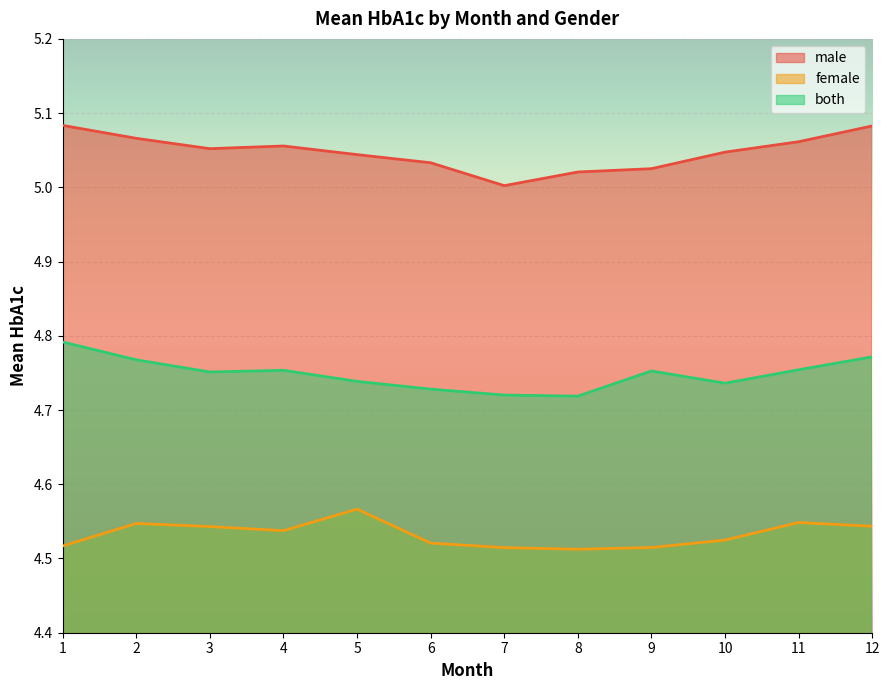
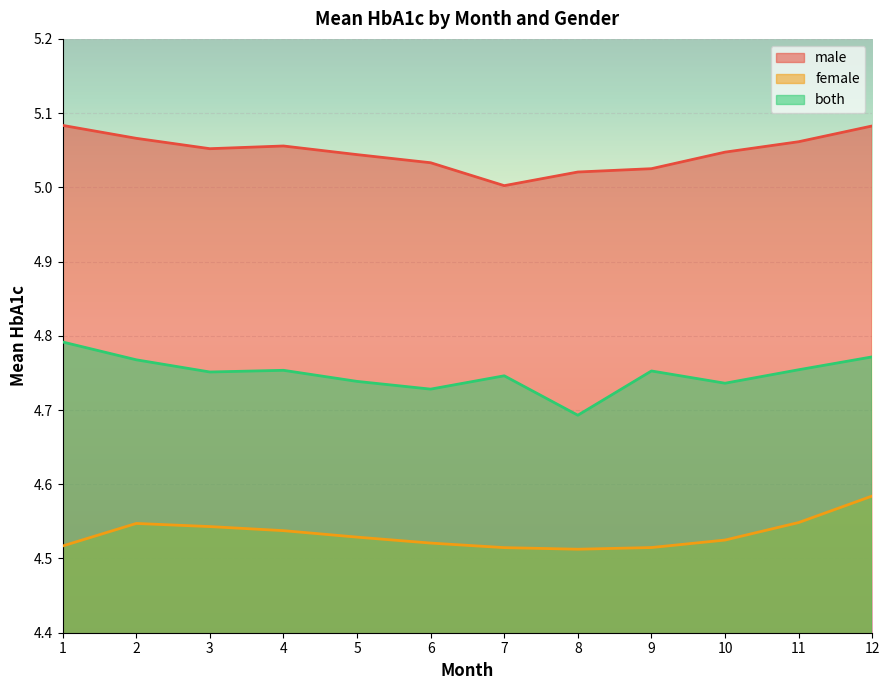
  {
    "male": {
      "1": 5.08,
      "2": 5.07,
      "3": 5.05,
      "4": 5.06,
      "5": 5.04,
      "6": 5.03,
      "7": 5.00,
      "8": 5.02,
      "9": 5.03,
      "10": 5.05,
      "11": 5.06,
      "12": 5.08
    },
    "female": {
      "1": 4.52,
      "2": 4.55,
      "3": 4.54,
      "4": 4.54,
-     "5": 4.57,
+     "5": 4.53,
      "6": 4.52,
      "7": 4.51,
      "8": 4.51,
      "9": 4.51,
      "10": 4.52,
      "11": 4.55,
-     "12": 4.54
+     "12": 4.58
    },
    "both": {
      "1": 4.79,
      "2": 4.77,
      "3": 4.75,
      "4": 4.75,
      "5": 4.74,
      "6": 4.73,
-     "7": 4.72,
-     "8": 4.72,
+     "7": 4.75,
+     "8": 4.69,
      "9": 4.75,
      "10": 4.74,
      "11": 4.75,
      "12": 4.77
    }
  }
